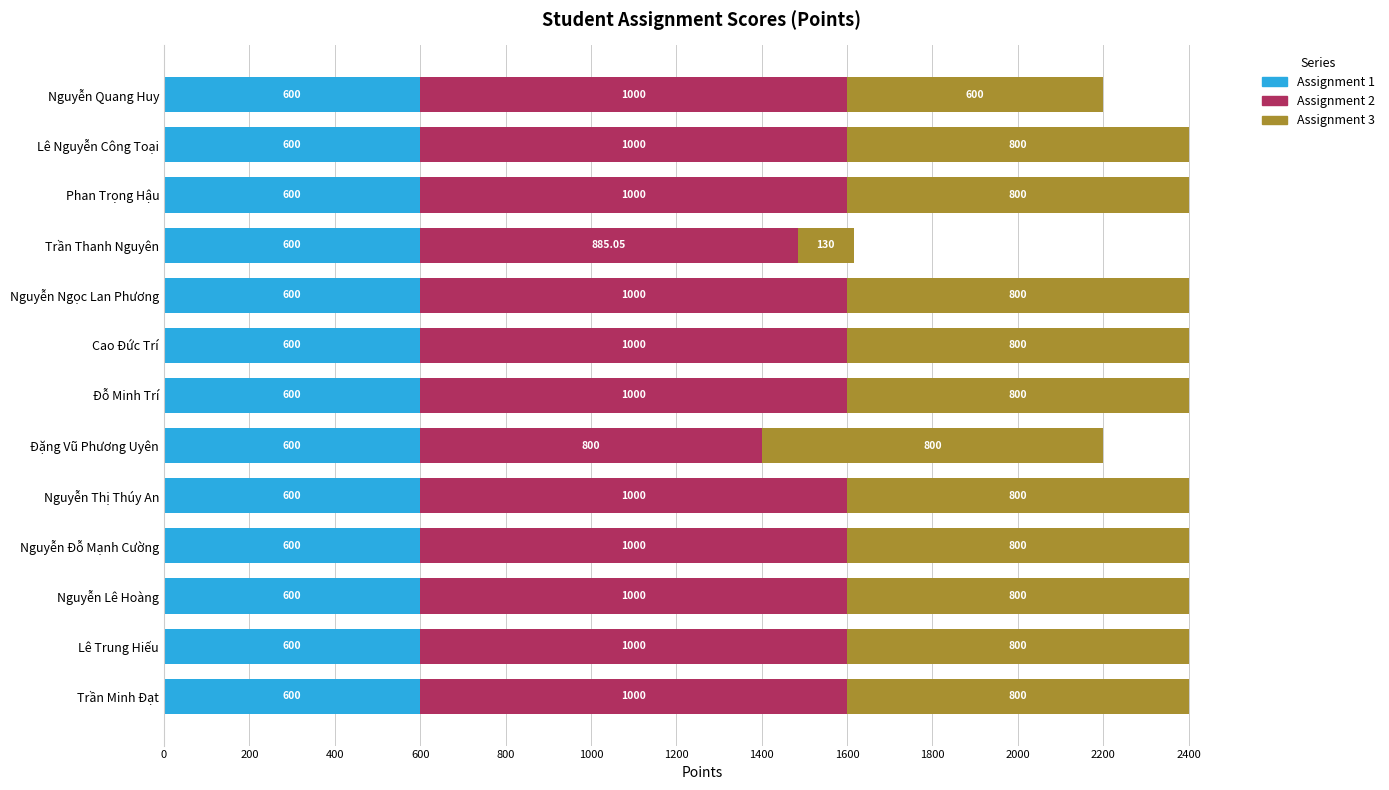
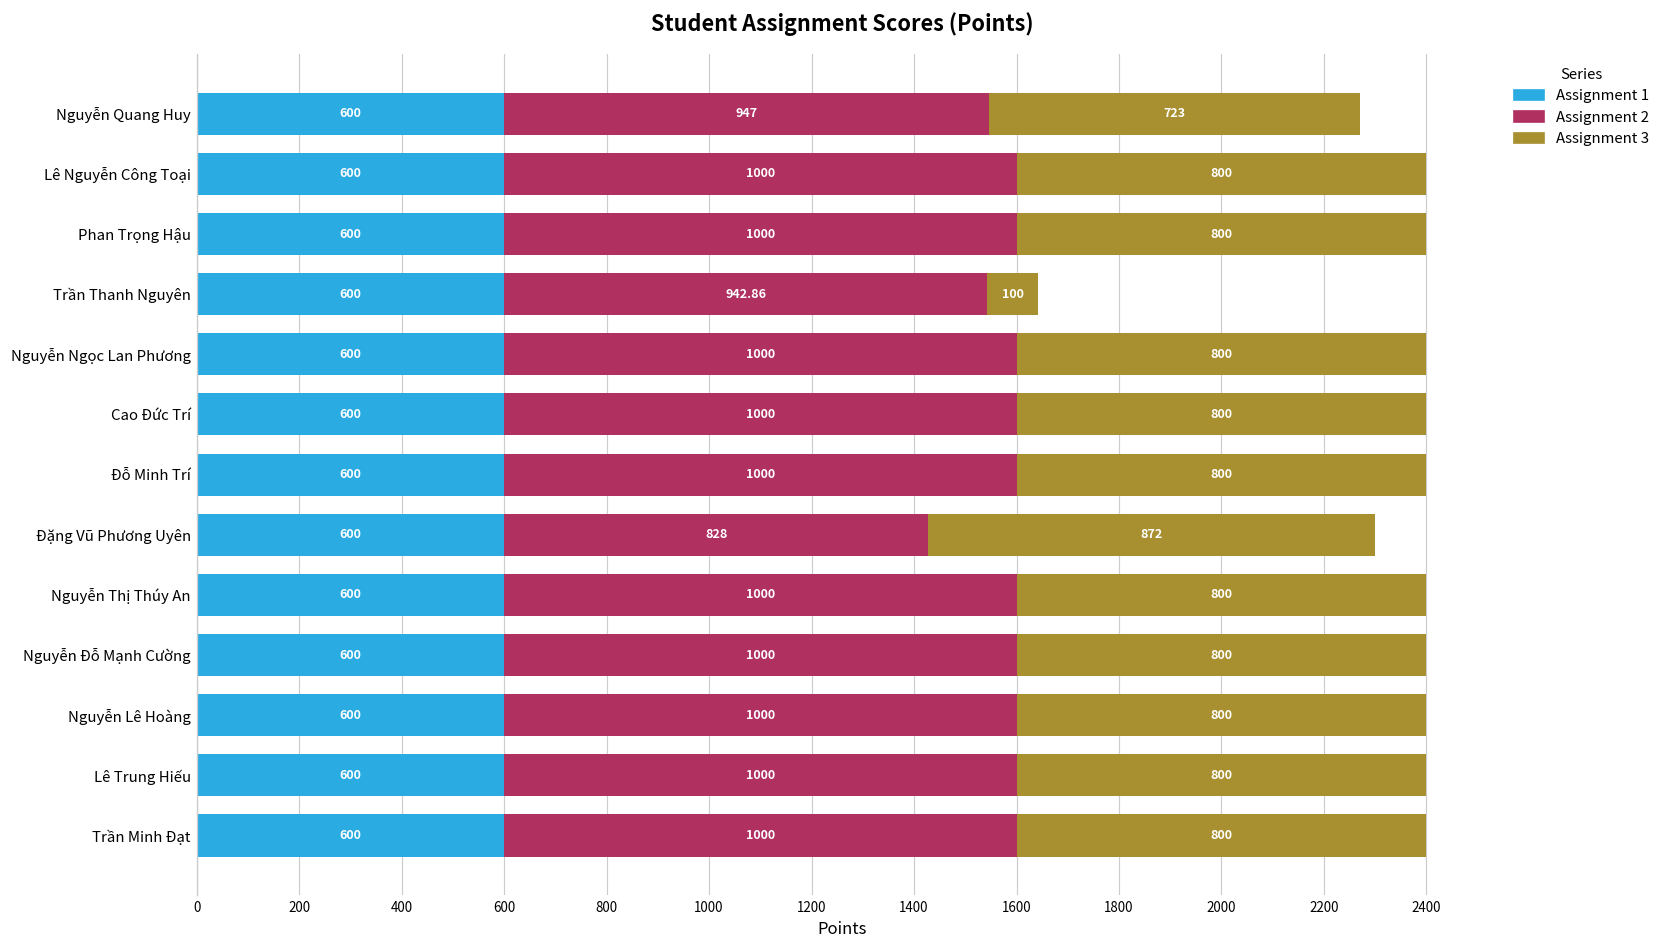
  {
    "Assignment 1": {
      "Nguyễn Quang Huy": 600,
      "Lê Nguyễn Công Toại": 600,
      "Phan Trọng Hậu": 600,
      "Trần Thanh Nguyên": 600,
      "Nguyễn Ngọc Lan Phương": 600,
      "Cao Đức Trí": 600,
      "Đỗ Minh Trí": 600,
      "Đặng Vũ Phương Uyên": 600,
      "Nguyễn Thị Thúy An": 600,
      "Nguyễn Đỗ Mạnh Cường": 600,
      "Nguyễn Lê Hoàng": 600,
      "Lê Trung Hiếu": 600,
      "Trần Minh Đạt": 600
    },
    "Assignment 2": {
-     "Nguyễn Quang Huy": 1000,
+     "Nguyễn Quang Huy": 947,
      "Lê Nguyễn Công Toại": 1000,
      "Phan Trọng Hậu": 1000,
-     "Trần Thanh Nguyên": 885.05,
+     "Trần Thanh Nguyên": 942.86,
      "Nguyễn Ngọc Lan Phương": 1000,
      "Cao Đức Trí": 1000,
      "Đỗ Minh Trí": 1000,
-     "Đặng Vũ Phương Uyên": 800,
+     "Đặng Vũ Phương Uyên": 828,
      "Nguyễn Thị Thúy An": 1000,
      "Nguyễn Đỗ Mạnh Cường": 1000,
      "Nguyễn Lê Hoàng": 1000,
      "Lê Trung Hiếu": 1000,
      "Trần Minh Đạt": 1000
    },
    "Assignment 3": {
-     "Nguyễn Quang Huy": 600,
+     "Nguyễn Quang Huy": 723,
      "Lê Nguyễn Công Toại": 800,
      "Phan Trọng Hậu": 800,
-     "Trần Thanh Nguyên": 130,
+     "Trần Thanh Nguyên": 100,
      "Nguyễn Ngọc Lan Phương": 800,
      "Cao Đức Trí": 800,
      "Đỗ Minh Trí": 800,
-     "Đặng Vũ Phương Uyên": 800,
+     "Đặng Vũ Phương Uyên": 872,
      "Nguyễn Thị Thúy An": 800,
      "Nguyễn Đỗ Mạnh Cường": 800,
      "Nguyễn Lê Hoàng": 800,
      "Lê Trung Hiếu": 800,
      "Trần Minh Đạt": 800
    }
  }
